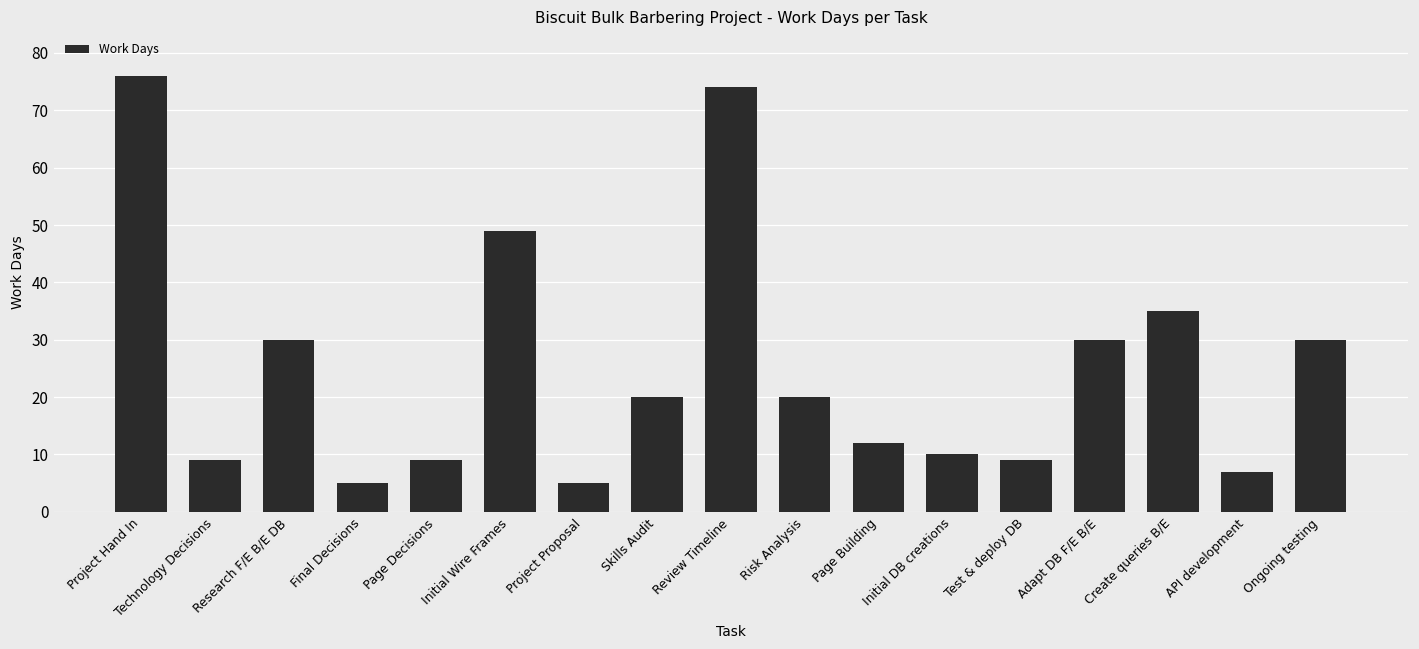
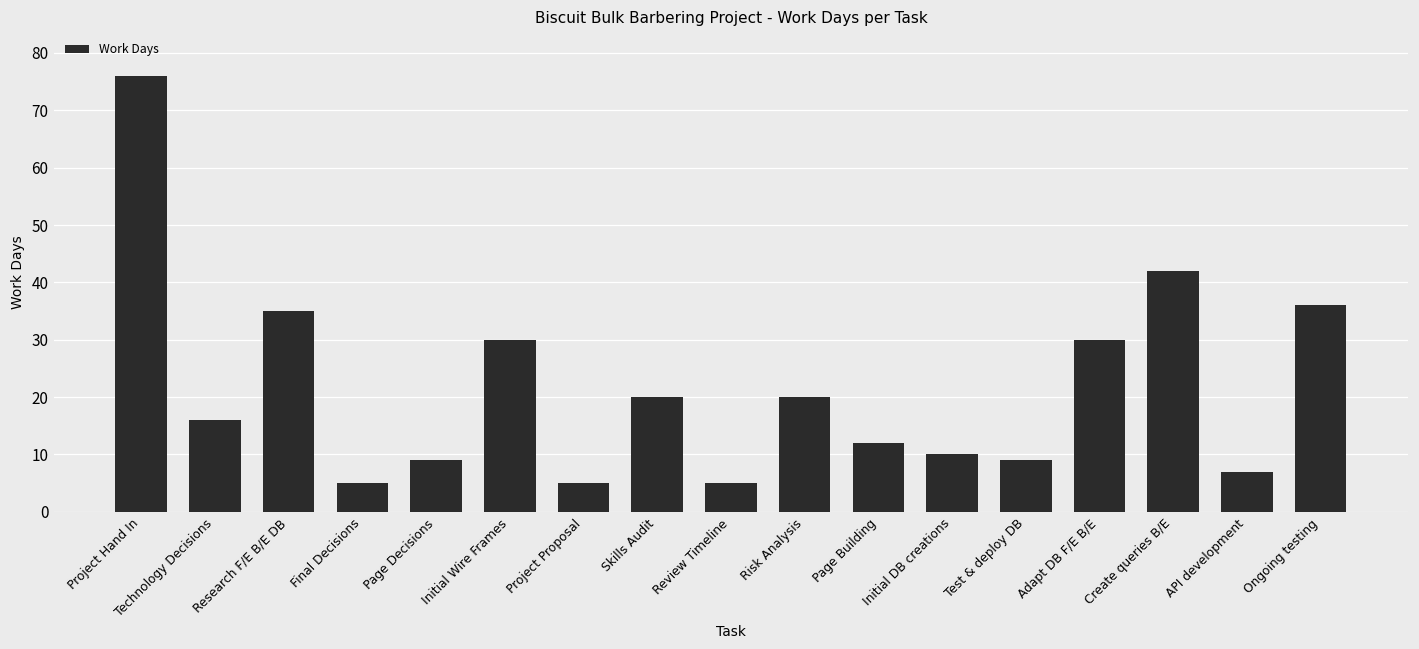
  {
    "Project Hand In": 76,
-   "Technology Decisions": 9,
-   "Research F/E B/E DB": 30,
+   "Technology Decisions": 16,
+   "Research F/E B/E DB": 35,
    "Final Decisions": 5,
    "Page Decisions": 9,
-   "Initial Wire Frames": 49,
+   "Initial Wire Frames": 30,
    "Project Proposal": 5,
    "Skills Audit": 20,
-   "Review Timeline": 74,
+   "Review Timeline": 5,
    "Risk Analysis": 20,
    "Page Building": 12,
    "Initial DB creations": 10,
    "Test & deploy DB": 9,
    "Adapt DB F/E B/E": 30,
-   "Create queries B/E": 35,
+   "Create queries B/E": 42,
    "API development": 7,
-   "Ongoing testing": 30
+   "Ongoing testing": 36
  }
